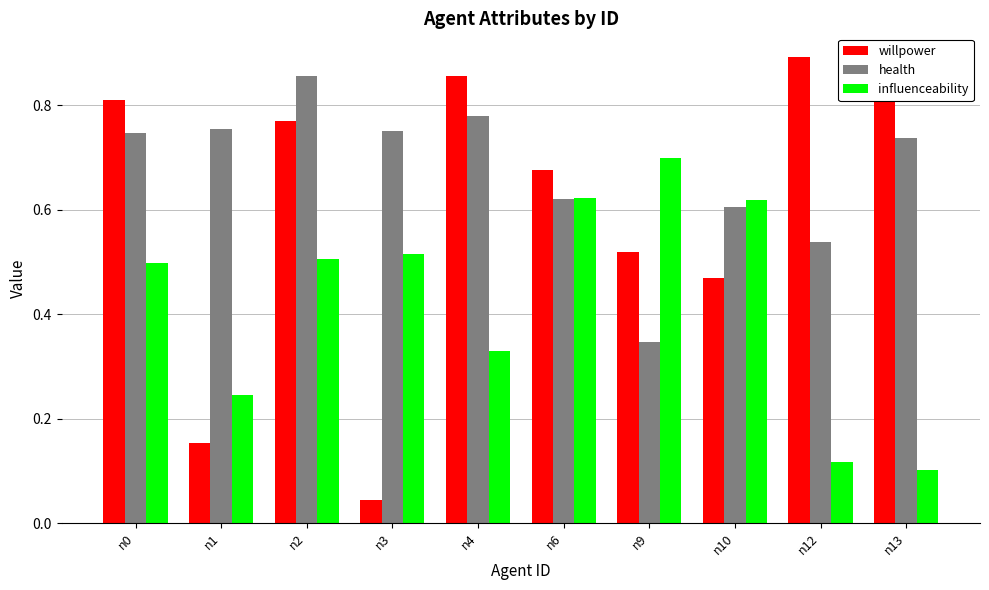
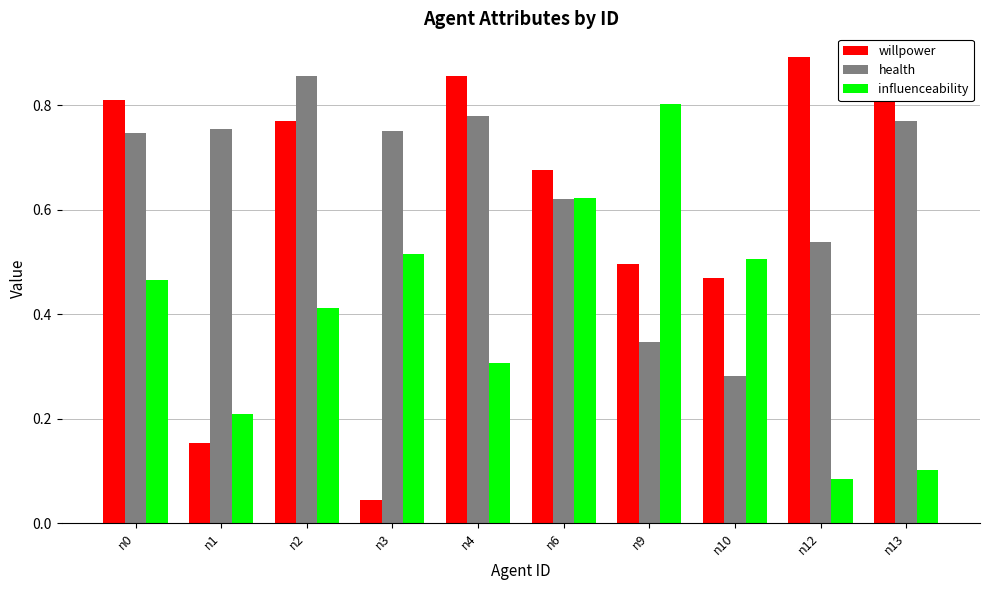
  {
    "willpower": {
      "n0": 0.81,
      "n1": 0.15,
      "n2": 0.77,
      "n3": 0.04,
      "n4": 0.86,
      "n6": 0.68,
-     "n9": 0.52,
+     "n9": 0.50,
      "n10": 0.47,
      "n12": 0.89
    },
    "health": {
      "n0": 0.75,
      "n1": 0.75,
      "n2": 0.86,
      "n3": 0.75,
      "n4": 0.78,
      "n6": 0.62,
      "n9": 0.35,
-     "n10": 0.61,
+     "n10": 0.28,
      "n12": 0.54,
-     "n13": 0.74
+     "n13": 0.77
    },
    "influenceability": {
-     "n0": 0.50,
-     "n1": 0.24,
-     "n2": 0.51,
+     "n0": 0.46,
+     "n1": 0.21,
+     "n2": 0.41,
      "n3": 0.51,
-     "n4": 0.33,
+     "n4": 0.31,
      "n6": 0.62,
-     "n9": 0.70,
-     "n10": 0.62,
-     "n12": 0.12,
+     "n9": 0.80,
+     "n10": 0.51,
+     "n12": 0.08,
      "n13": 0.10
    }
  }
